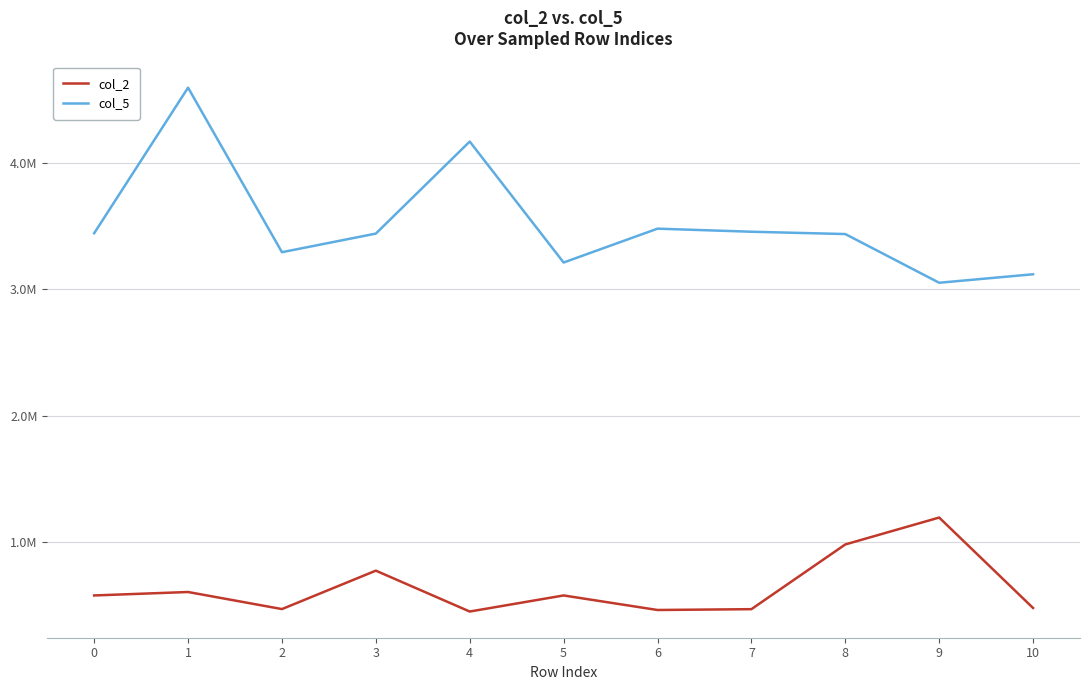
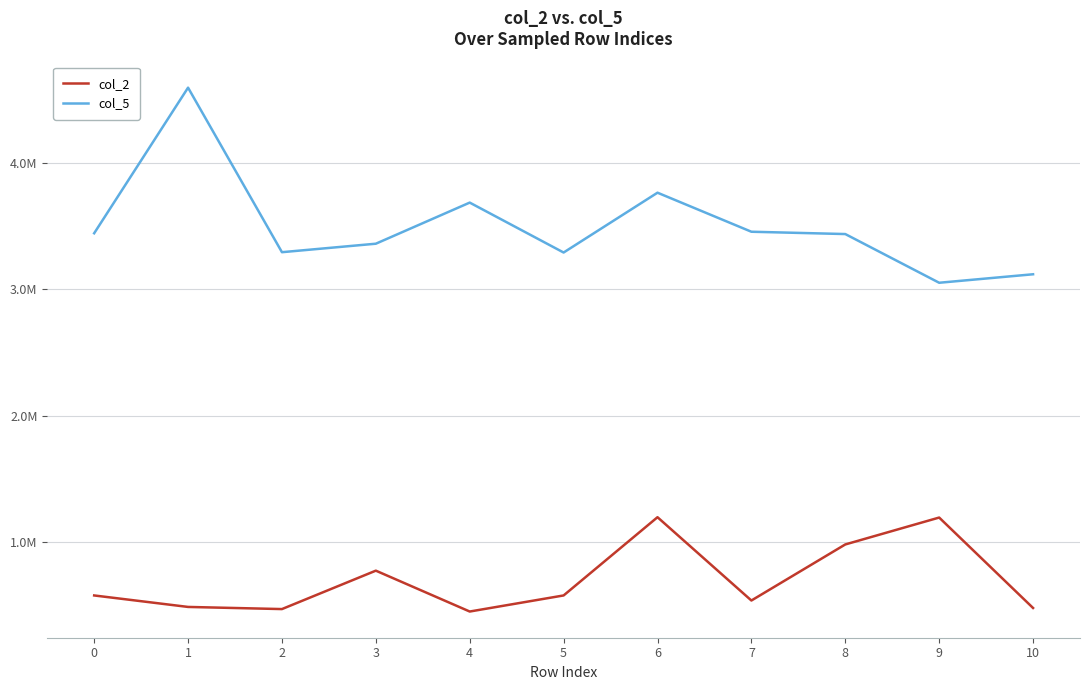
  {
    "col_2": {
      "0": 580000,
-     "1": 610000,
+     "1": 490000,
      "2": 470000,
      "3": 780000,
      "4": 450000,
      "5": 580000,
-     "6": 460000,
-     "7": 470000,
+     "6": 1200000,
+     "7": 540000,
      "8": 980000,
      "9": 1190000,
      "10": 480000
    },
    "col_5": {
      "0": 3440000,
      "1": 4590000,
      "2": 3290000,
-     "3": 3440000,
-     "4": 4170000,
-     "5": 3210000,
-     "6": 3480000,
+     "3": 3360000,
+     "4": 3680000,
+     "5": 3290000,
+     "6": 3760000,
      "7": 3450000,
      "8": 3440000,
      "9": 3050000,
      "10": 3120000
    }
  }
